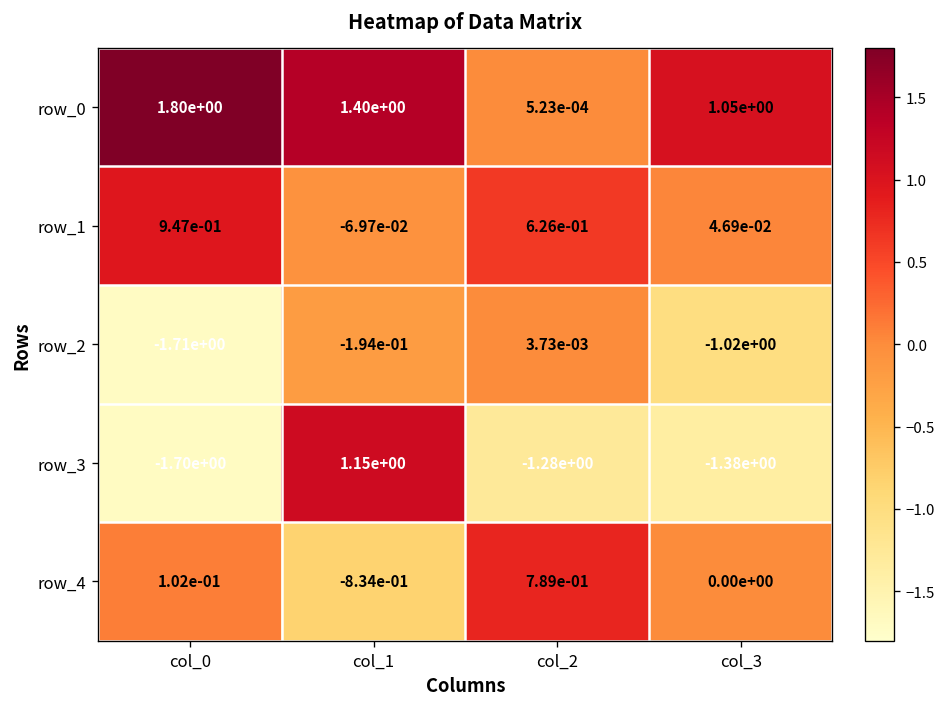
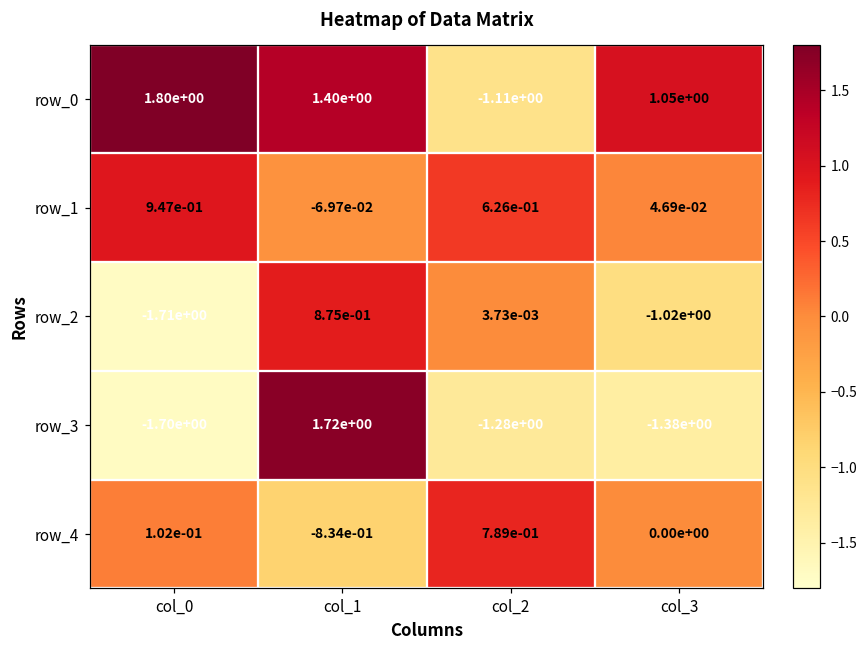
  {
    "row_0": {
      "col_0": "1.80e+00",
      "col_1": "1.40e+00",
-     "col_2": "5.23e-04",
+     "col_2": "-1.11e+00",
      "col_3": "1.05e+00"
    },
    "row_1": {
      "col_0": "9.47e-01",
      "col_1": "-6.97e-02",
      "col_2": "6.26e-01",
      "col_3": "4.69e-02"
    },
    "row_2": {
      "col_0": "-1.71e+00",
-     "col_1": "-1.94e-01",
+     "col_1": "8.75e-01",
      "col_2": "3.73e-03",
      "col_3": "-1.02e+00"
    },
    "row_3": {
      "col_0": "-1.70e+00",
-     "col_1": "1.15e+00",
+     "col_1": "1.72e+00",
      "col_2": "-1.28e+00",
      "col_3": "-1.38e+00"
    },
    "row_4": {
      "col_0": "1.02e-01",
      "col_1": "-8.34e-01",
      "col_2": "7.89e-01",
      "col_3": "0.00e+00"
    }
  }
